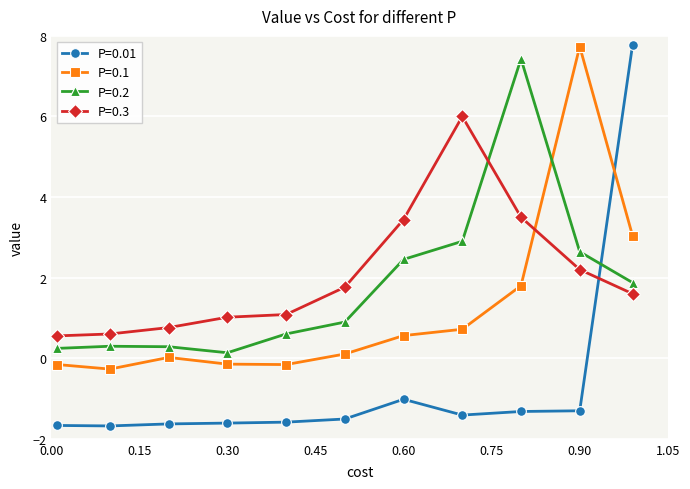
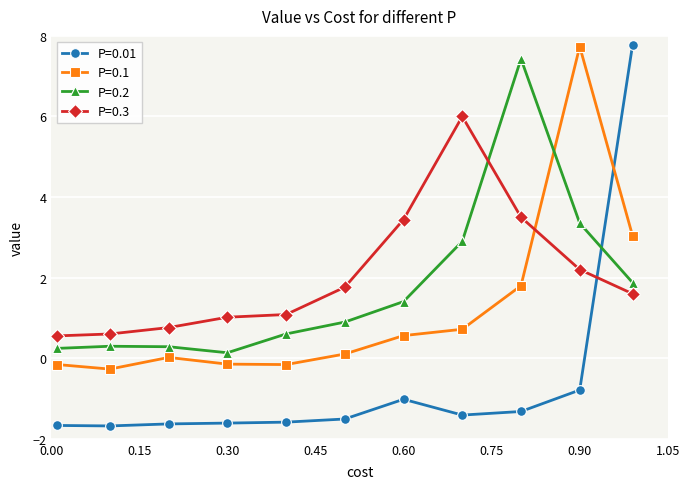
  {
    "P=0.01": {
      "0.30": -1.6,
      "0.60": -1.0,
-     "0.90": -1.3
+     "0.90": -0.8
    },
    "P=0.1": {
      "0.30": -0.1,
      "0.60": 0.6,
      "0.90": 7.7
    },
    "P=0.2": {
      "0.30": 0.1,
-     "0.60": 2.5,
-     "0.90": 2.6
+     "0.60": 1.4,
+     "0.90": 3.4
    },
    "P=0.3": {
      "0.30": 1.0,
      "0.60": 3.4,
      "0.90": 2.2
    }
  }
